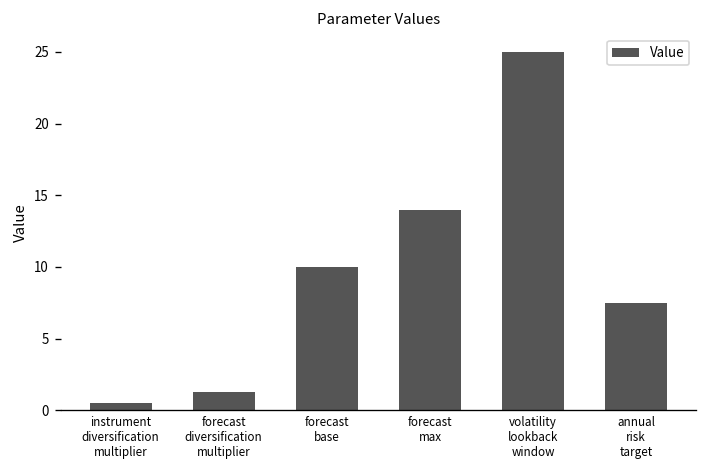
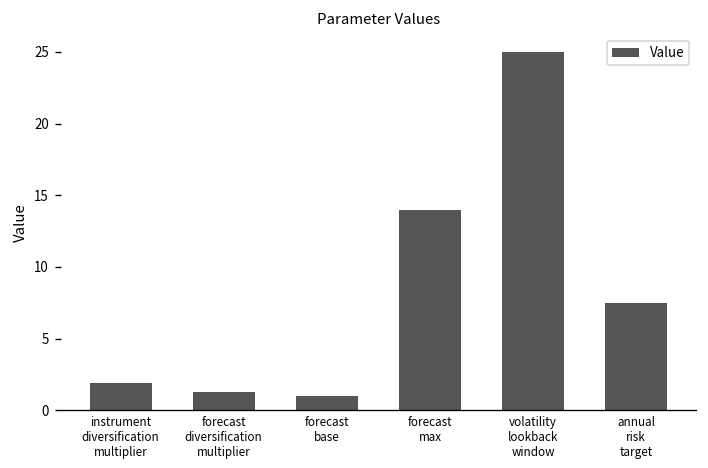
  {
-   "instrument diversification multiplier": 0.5,
+   "instrument diversification multiplier": 1.9,
    "forecast diversification multiplier": 1.3,
-   "forecast base": 10,
+   "forecast base": 1,
    "forecast max": 14.0,
    "volatility lookback window": 25.0,
    "annual risk target": 7.5
  }
